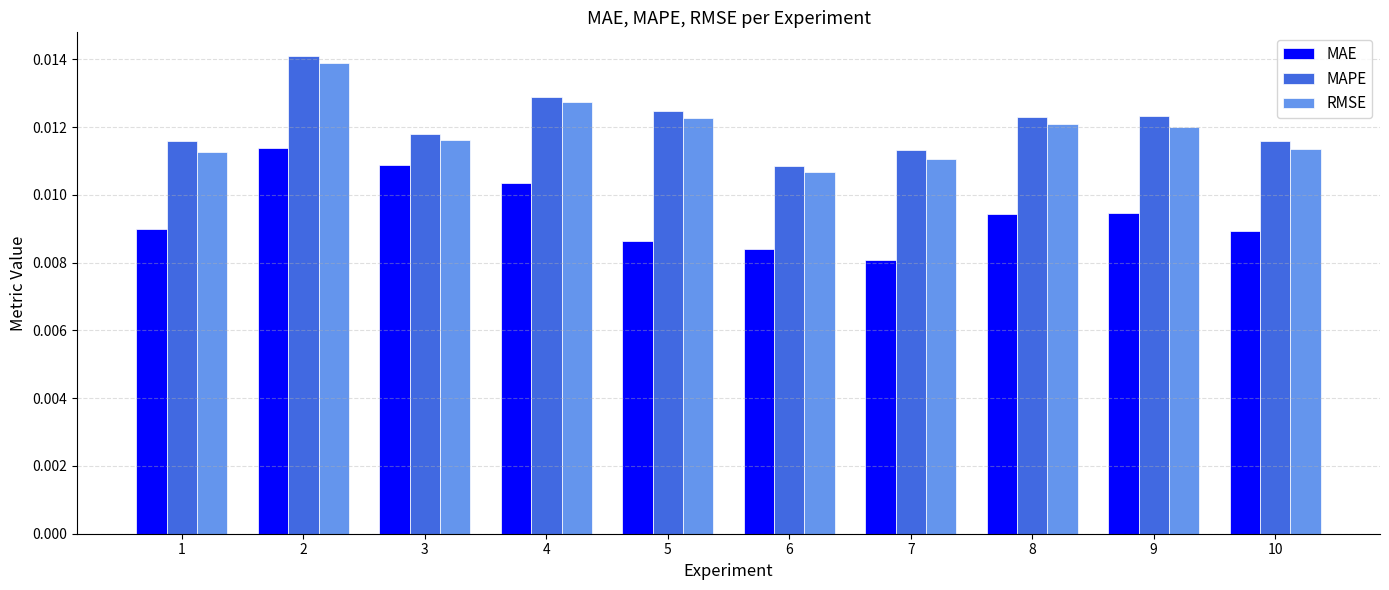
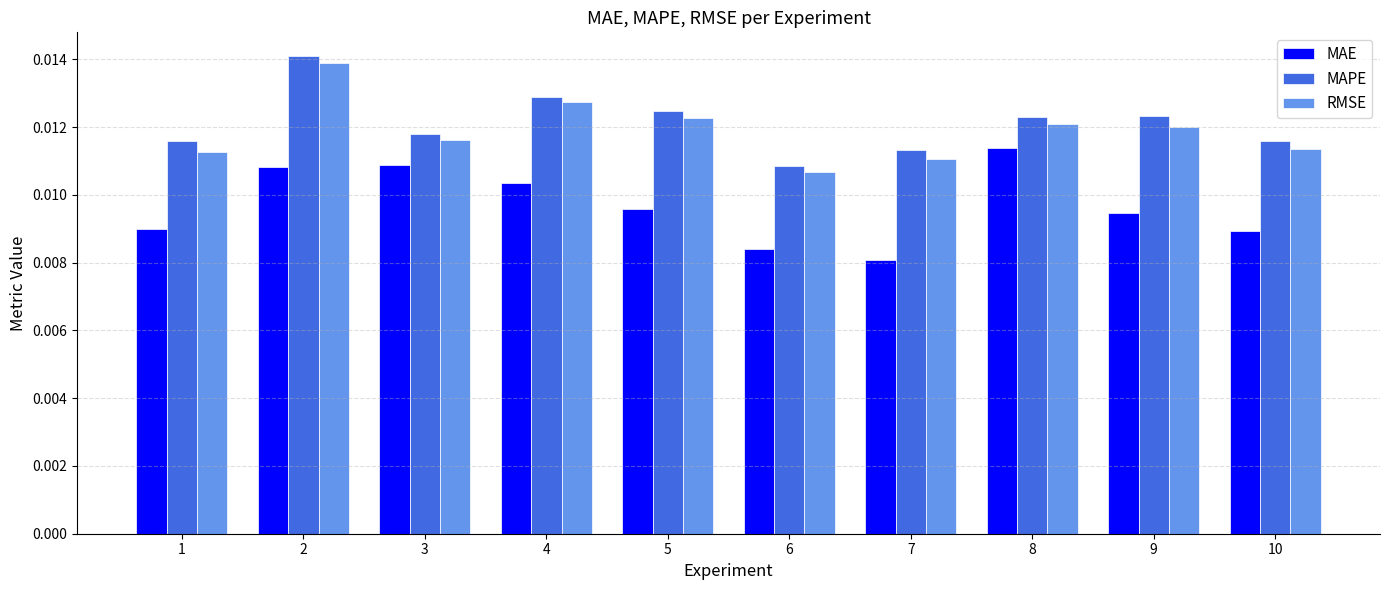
  {
    "MAE": {
      "1": 0.0090,
-     "2": 0.0114,
+     "2": 0.0108,
      "3": 0.0109,
      "4": 0.0104,
-     "5": 0.0086,
+     "5": 0.0096,
      "6": 0.0084,
      "7": 0.0081,
-     "8": 0.0094,
+     "8": 0.0114,
      "9": 0.0095,
      "10": 0.0089
    }
  }
